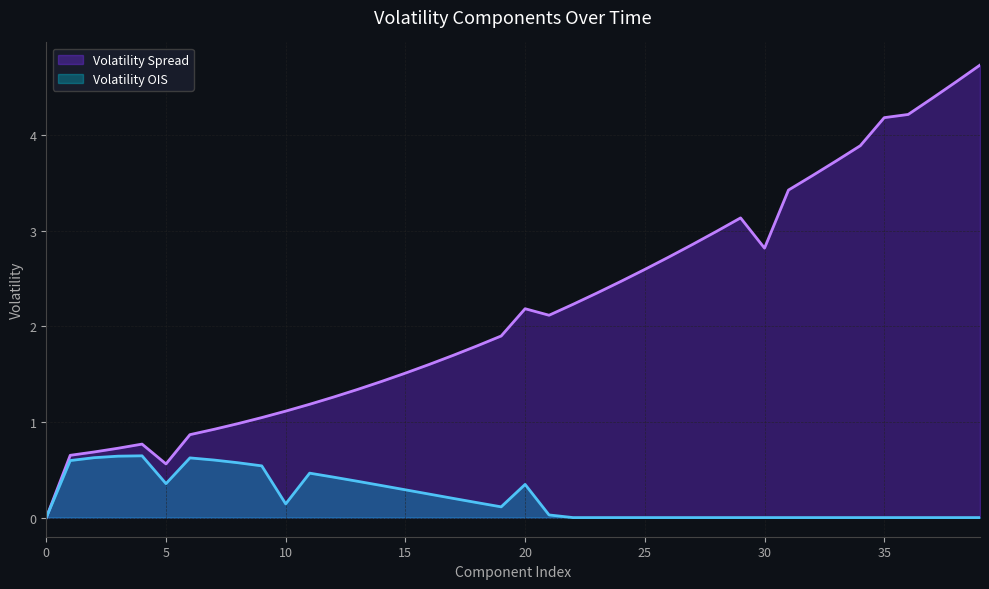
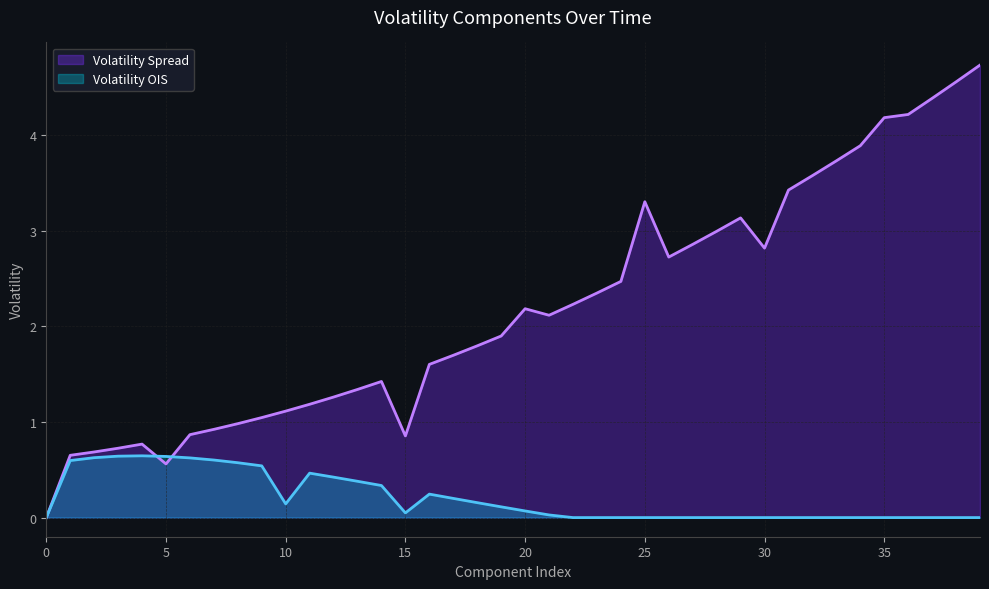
  {
    "Volatility Spread": {
      "5": 0.6,
      "10": 1.1,
-     "15": 1.5,
+     "15": 0.9,
      "20": 2.2,
-     "25": 2.6,
+     "25": 3.3,
      "30": 2.8,
      "35": 4.2
    },
    "Volatility OIS": {
-     "5": 0.4,
+     "5": 0.6,
      "10": 0.1,
-     "15": 0.3,
-     "20": 0.3,
+     "15": 0.0,
+     "20": 0.1,
      "25": 0.0,
      "30": 0.0,
      "35": 0.0
    }
  }
